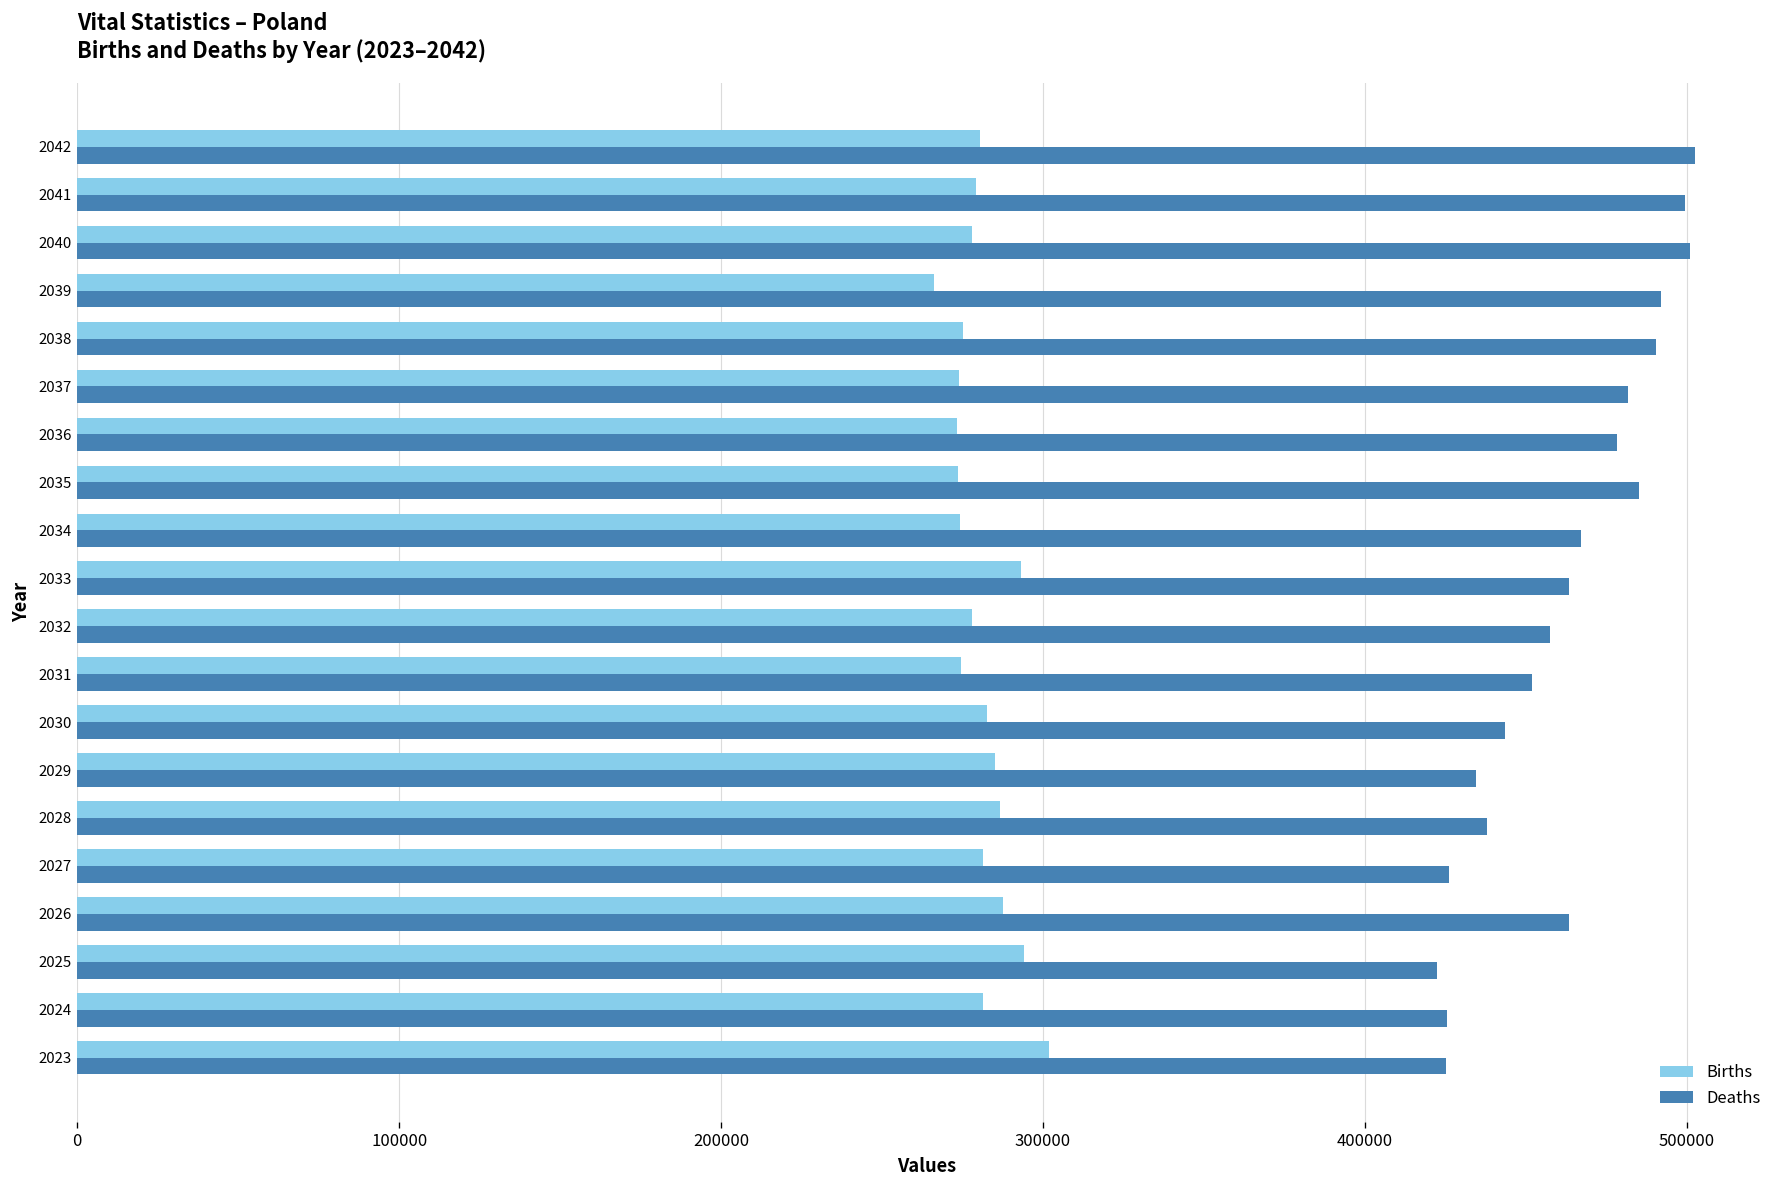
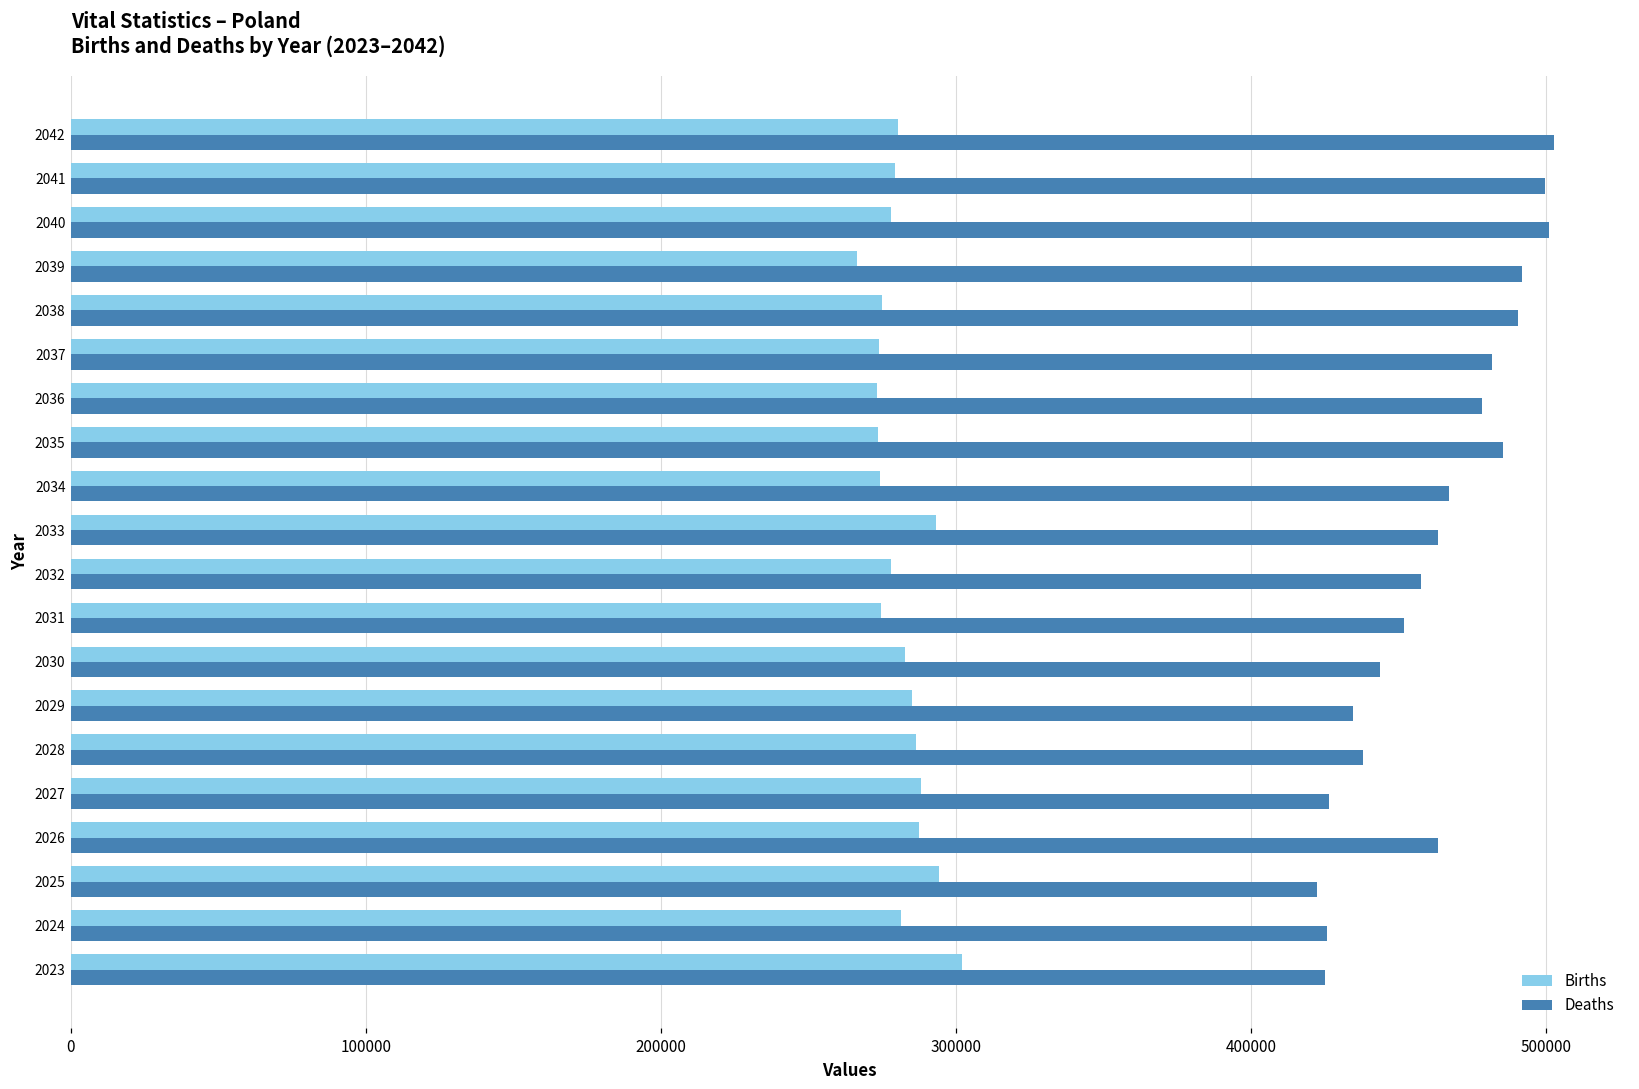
  {
    "Births": {
      "2042": 280000,
      "2041": 279000,
      "2040": 278000,
      "2039": 266000,
      "2038": 275000,
      "2037": 274000,
      "2036": 273000,
      "2035": 273000,
      "2034": 274000,
      "2033": 293000,
      "2032": 278000,
      "2031": 275000,
      "2030": 283000,
      "2029": 285000,
      "2028": 287000,
-     "2027": 281000,
+     "2027": 288000,
      "2026": 288000,
      "2025": 294000,
      "2024": 281000,
      "2023": 302000
    },
    "Deaths": {
      "2042": 503000,
      "2041": 500000,
      "2040": 501000,
      "2039": 492000,
      "2038": 490000,
      "2037": 482000,
      "2036": 478000,
      "2035": 485000,
      "2034": 467000,
      "2033": 463000,
      "2032": 458000,
      "2031": 452000,
      "2030": 444000,
      "2029": 435000,
      "2028": 438000,
      "2027": 426000,
      "2026": 463000,
      "2025": 422000,
      "2024": 426000,
      "2023": 425000
    }
  }
